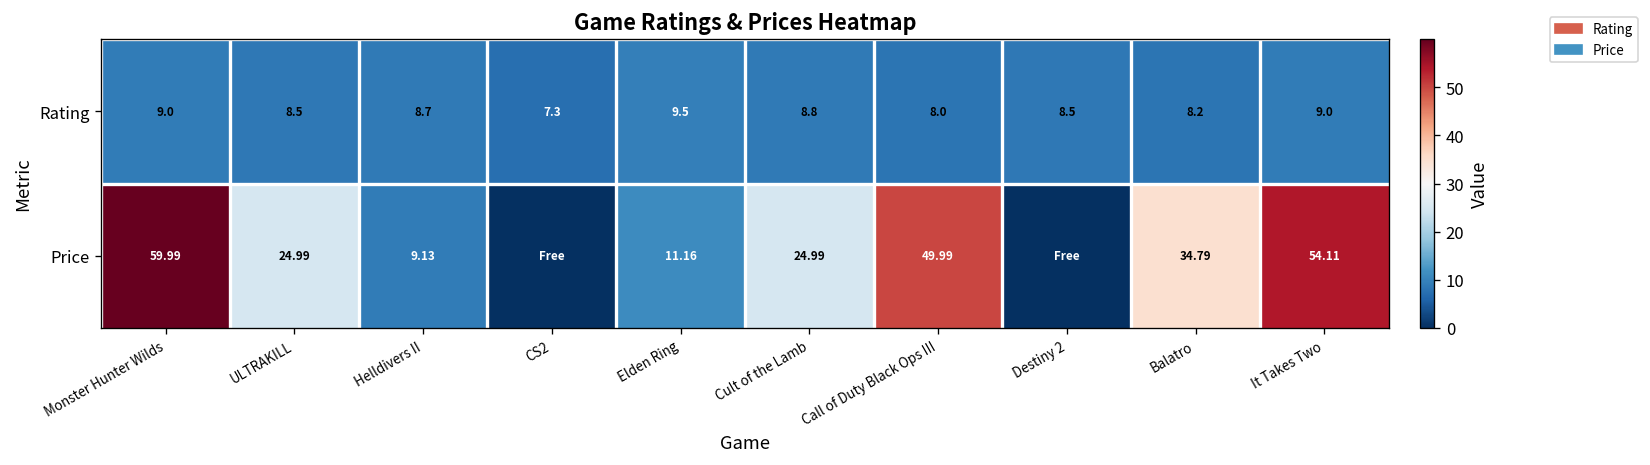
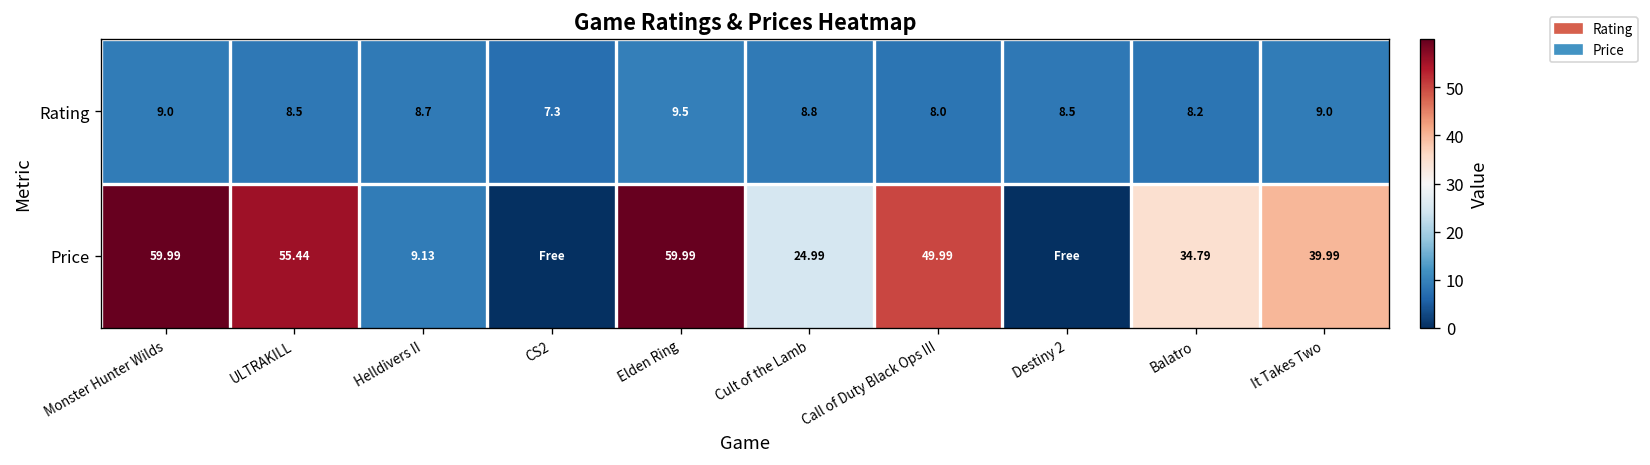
  {
    "Rating": {
      "Monster Hunter Wilds": 9.0,
      "ULTRAKILL": 8.5,
      "Helldivers II": 8.7,
      "CS2": 7.3,
      "Elden Ring": 9.5,
      "Cult of the Lamb": 8.8,
      "Call of Duty Black Ops III": 8.0,
      "Destiny 2": 8.5,
      "Balatro": 8.2,
      "It Takes Two": 9.0
    },
    "Price": {
      "Monster Hunter Wilds": 59.99,
-     "ULTRAKILL": 24.99,
+     "ULTRAKILL": 55.44,
      "Helldivers II": 9.13,
-     "Elden Ring": 11.16,
+     "Elden Ring": 59.99,
      "Cult of the Lamb": 24.99,
      "Call of Duty Black Ops III": 49.99,
      "Balatro": 34.79,
-     "It Takes Two": 54.11
+     "It Takes Two": 39.99
    }
  }
